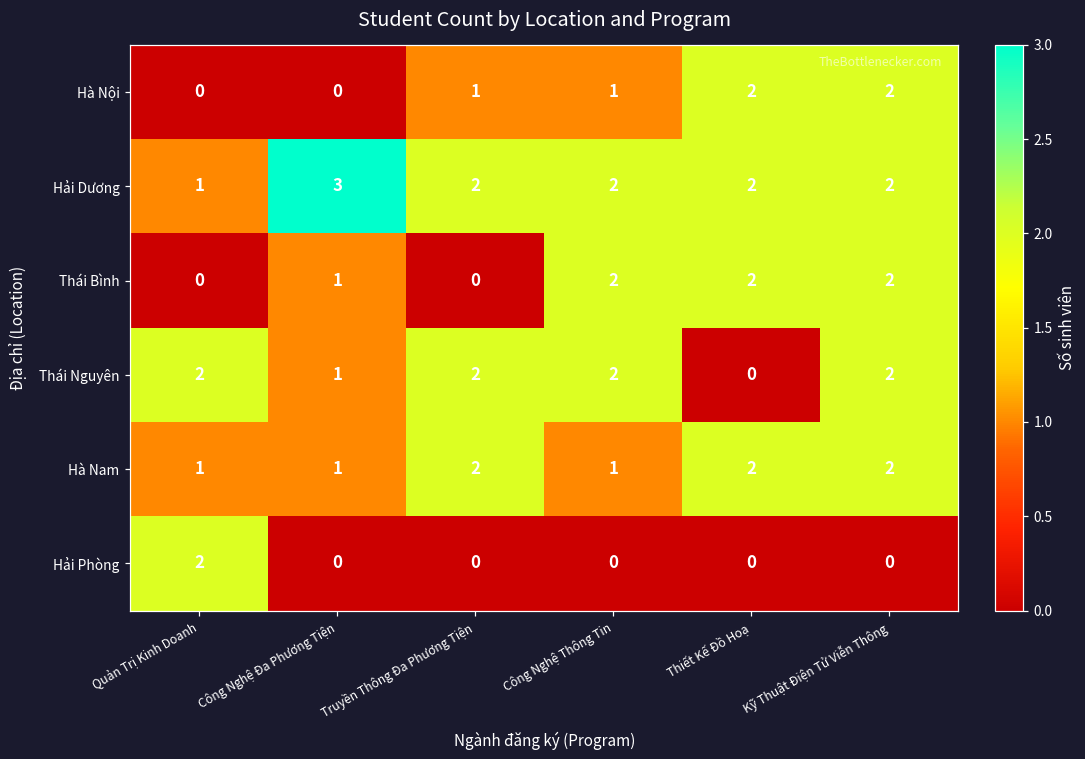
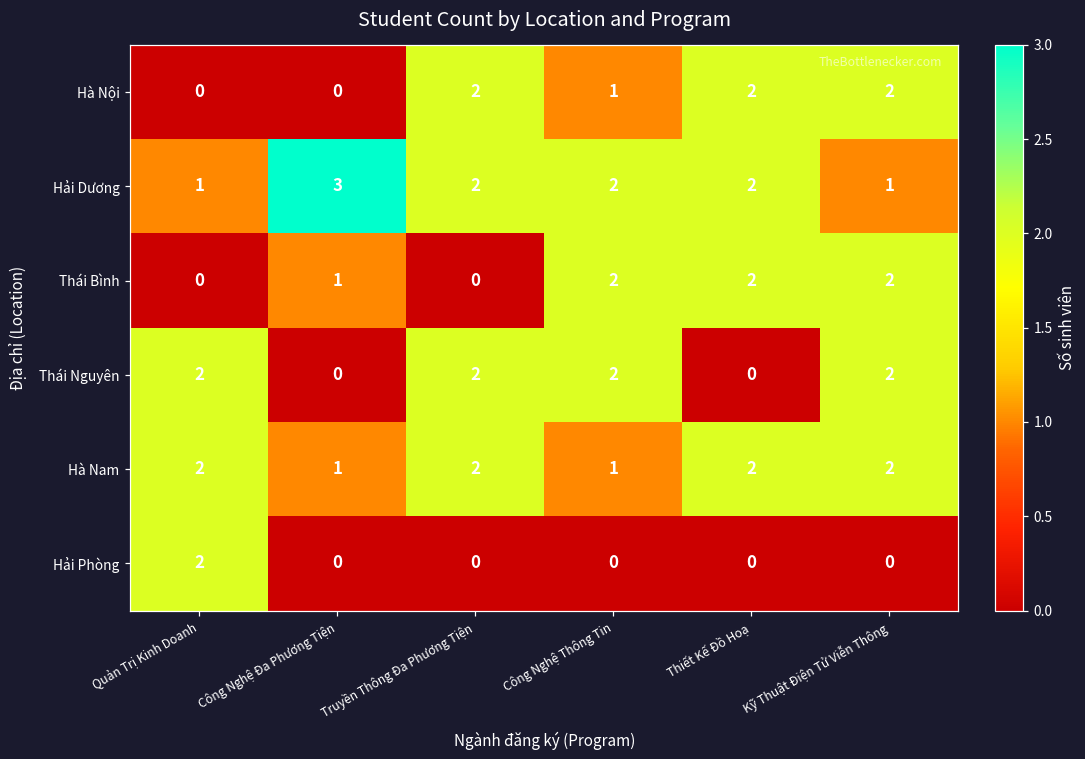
  {
    "Hà Nội": {
      "Quản Trị Kinh Doanh": 0,
      "Công Nghệ Đa Phương Tiện": 0,
-     "Truyền Thông Đa Phương Tiện": 1,
+     "Truyền Thông Đa Phương Tiện": 2,
      "Công Nghệ Thông Tin": 1,
      "Thiết Kế Đồ Hoạ": 2
    },
    "Hải Dương": {
      "Quản Trị Kinh Doanh": 1,
      "Công Nghệ Đa Phương Tiện": 3,
      "Truyền Thông Đa Phương Tiện": 2,
      "Công Nghệ Thông Tin": 2,
      "Thiết Kế Đồ Hoạ": 2,
-     "Kỹ Thuật Điện Tử Viễn Thông": 2
+     "Kỹ Thuật Điện Tử Viễn Thông": 1
    },
    "Thái Bình": {
      "Quản Trị Kinh Doanh": 0,
      "Công Nghệ Đa Phương Tiện": 1,
      "Truyền Thông Đa Phương Tiện": 0,
      "Công Nghệ Thông Tin": 2,
      "Thiết Kế Đồ Hoạ": 2,
      "Kỹ Thuật Điện Tử Viễn Thông": 2
    },
    "Thái Nguyên": {
      "Quản Trị Kinh Doanh": 2,
-     "Công Nghệ Đa Phương Tiện": 1,
+     "Công Nghệ Đa Phương Tiện": 0,
      "Truyền Thông Đa Phương Tiện": 2,
      "Công Nghệ Thông Tin": 2,
      "Thiết Kế Đồ Hoạ": 0,
      "Kỹ Thuật Điện Tử Viễn Thông": 2
    },
    "Hà Nam": {
-     "Quản Trị Kinh Doanh": 1,
+     "Quản Trị Kinh Doanh": 2,
      "Công Nghệ Đa Phương Tiện": 1,
      "Truyền Thông Đa Phương Tiện": 2,
      "Công Nghệ Thông Tin": 1,
      "Thiết Kế Đồ Hoạ": 2,
      "Kỹ Thuật Điện Tử Viễn Thông": 2
    },
    "Hải Phòng": {
      "Quản Trị Kinh Doanh": 2,
      "Công Nghệ Đa Phương Tiện": 0,
      "Truyền Thông Đa Phương Tiện": 0,
      "Công Nghệ Thông Tin": 0,
      "Thiết Kế Đồ Hoạ": 0,
      "Kỹ Thuật Điện Tử Viễn Thông": 0
    }
  }
